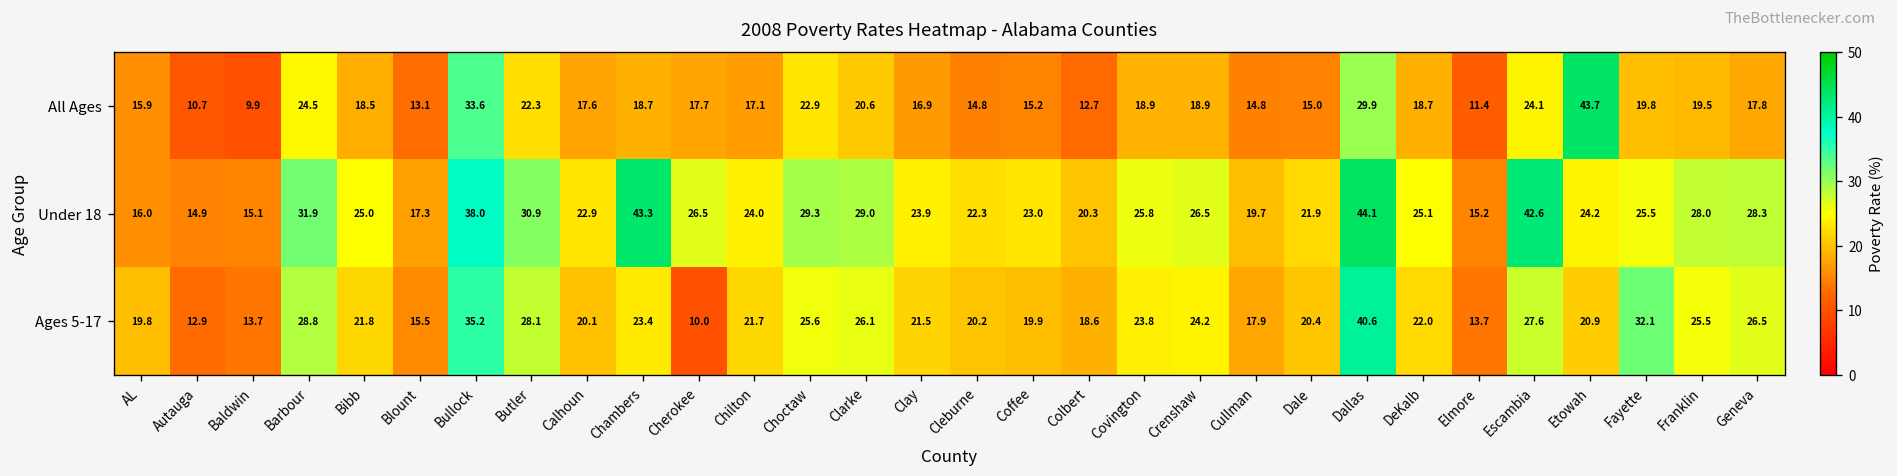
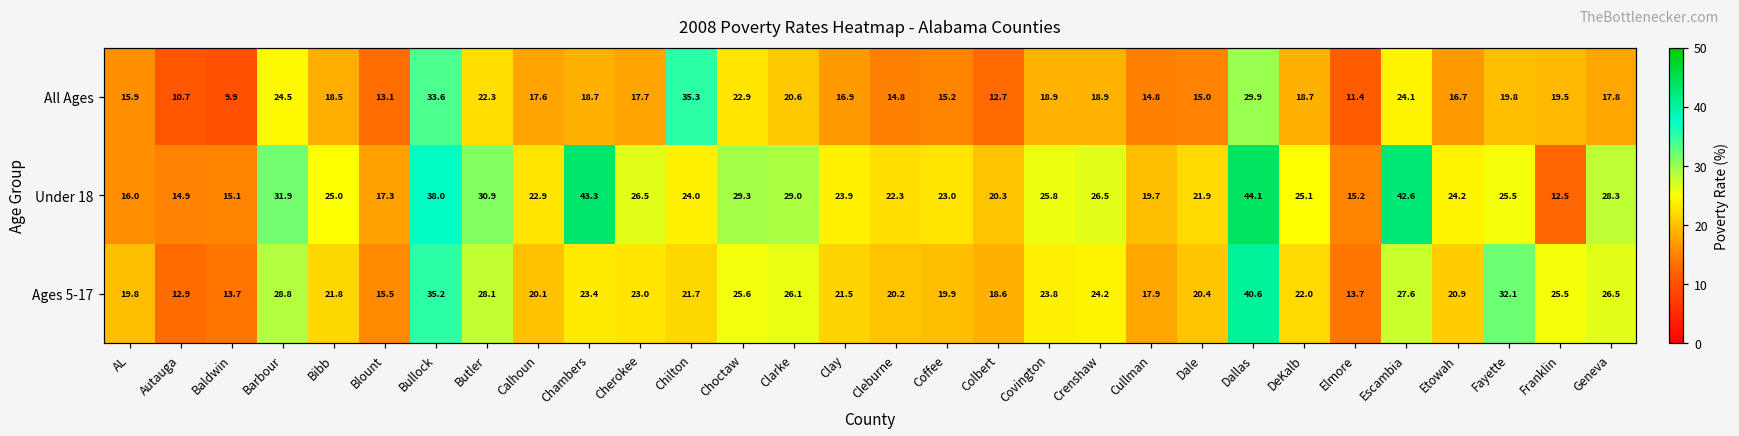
  {
    "All Ages": {
      "AL": 15.9,
      "Autauga": 10.7,
      "Baldwin": 9.9,
      "Barbour": 24.5,
      "Bibb": 18.5,
      "Blount": 13.1,
      "Bullock": 33.6,
      "Butler": 22.3,
      "Calhoun": 17.6,
      "Chambers": 18.7,
      "Cherokee": 17.7,
-     "Chilton": 17.1,
+     "Chilton": 35.3,
      "Choctaw": 22.9,
      "Clarke": 20.6,
      "Clay": 16.9,
      "Cleburne": 14.8,
      "Coffee": 15.2,
      "Colbert": 12.7,
      "Covington": 18.9,
      "Crenshaw": 18.9,
      "Cullman": 14.8,
      "Dale": 15.0,
      "Dallas": 29.9,
      "DeKalb": 18.7,
      "Elmore": 11.4,
      "Escambia": 24.1,
-     "Etowah": 43.7,
+     "Etowah": 16.7,
      "Fayette": 19.8,
      "Franklin": 19.5,
      "Geneva": 17.8
    },
    "Under 18": {
      "AL": 16.0,
      "Autauga": 14.9,
      "Baldwin": 15.1,
      "Barbour": 31.9,
      "Bibb": 25.0,
      "Blount": 17.3,
      "Bullock": 38.0,
      "Butler": 30.9,
      "Calhoun": 22.9,
      "Chambers": 43.3,
      "Cherokee": 26.5,
      "Chilton": 24.0,
      "Choctaw": 29.3,
      "Clarke": 29.0,
      "Clay": 23.9,
      "Cleburne": 22.3,
      "Coffee": 23.0,
      "Colbert": 20.3,
      "Covington": 25.8,
      "Crenshaw": 26.5,
      "Cullman": 19.7,
      "Dale": 21.9,
      "Dallas": 44.1,
      "DeKalb": 25.1,
      "Elmore": 15.2,
      "Escambia": 42.6,
      "Etowah": 24.2,
      "Fayette": 25.5,
-     "Franklin": 28.0,
+     "Franklin": 12.5,
      "Geneva": 28.3
    },
    "Ages 5-17": {
      "AL": 19.8,
      "Autauga": 12.9,
      "Baldwin": 13.7,
      "Barbour": 28.8,
      "Bibb": 21.8,
      "Blount": 15.5,
      "Bullock": 35.2,
      "Butler": 28.1,
      "Calhoun": 20.1,
      "Chambers": 23.4,
-     "Cherokee": 10.0,
+     "Cherokee": 23.0,
      "Chilton": 21.7,
      "Choctaw": 25.6,
      "Clarke": 26.1,
      "Clay": 21.5,
      "Cleburne": 20.2,
      "Coffee": 19.9,
      "Colbert": 18.6,
      "Covington": 23.8,
      "Crenshaw": 24.2,
      "Cullman": 17.9,
      "Dale": 20.4,
      "Dallas": 40.6,
      "DeKalb": 22.0,
      "Elmore": 13.7,
      "Escambia": 27.6,
      "Etowah": 20.9,
      "Fayette": 32.1,
      "Franklin": 25.5,
      "Geneva": 26.5
    }
  }
